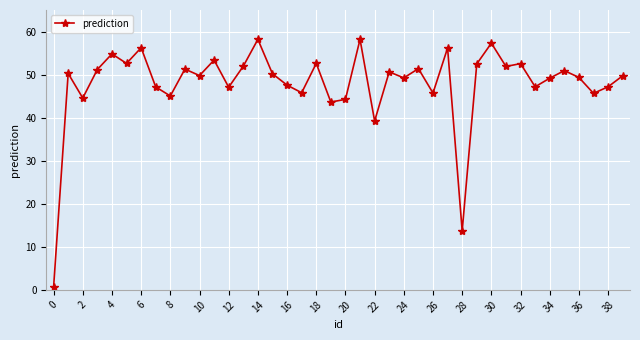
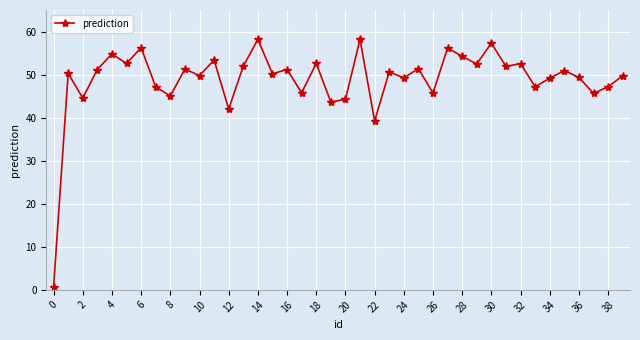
  {
    "0": 1,
    "2": 45,
    "4": 55,
    "6": 56,
    "8": 45,
    "10": 50,
-   "12": 47,
+   "12": 42,
    "14": 58,
-   "16": 48,
+   "16": 51,
    "18": 53,
    "20": 44,
    "22": 39,
    "24": 49,
    "26": 46,
-   "28": 14,
+   "28": 54,
    "30": 57,
    "32": 53,
    "34": 49,
    "36": 49,
    "38": 47
  }
